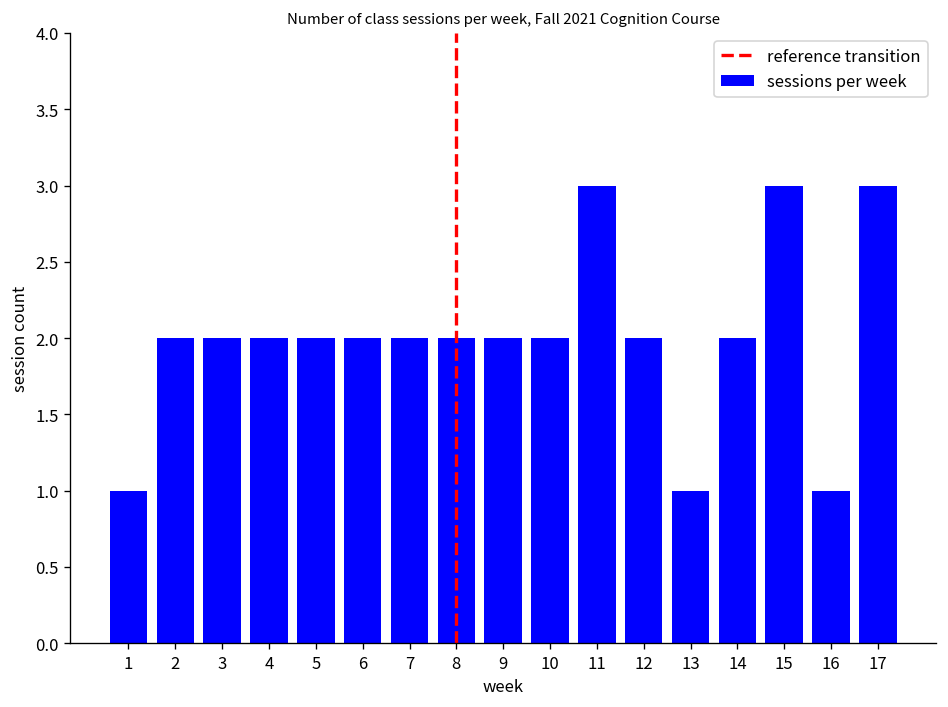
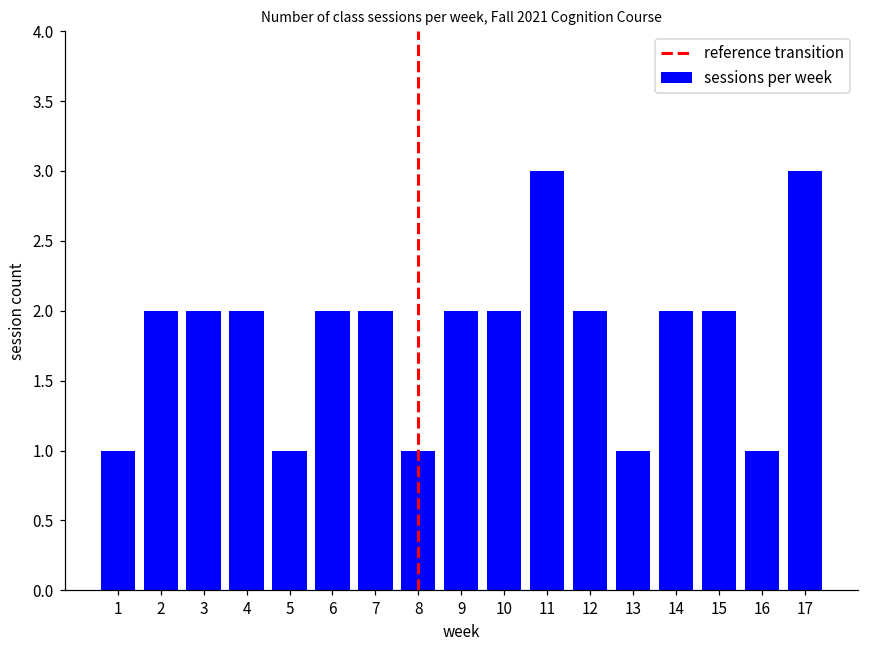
  {
    "1": 1,
    "2": 2,
    "3": 2,
    "4": 2,
-   "5": 2,
+   "5": 1,
    "6": 2,
    "7": 2,
-   "8": 2,
+   "8": 1,
    "9": 2,
    "10": 2,
    "11": 3,
    "12": 2,
    "13": 1,
    "14": 2,
-   "15": 3,
+   "15": 2,
    "16": 1,
    "17": 3
  }
